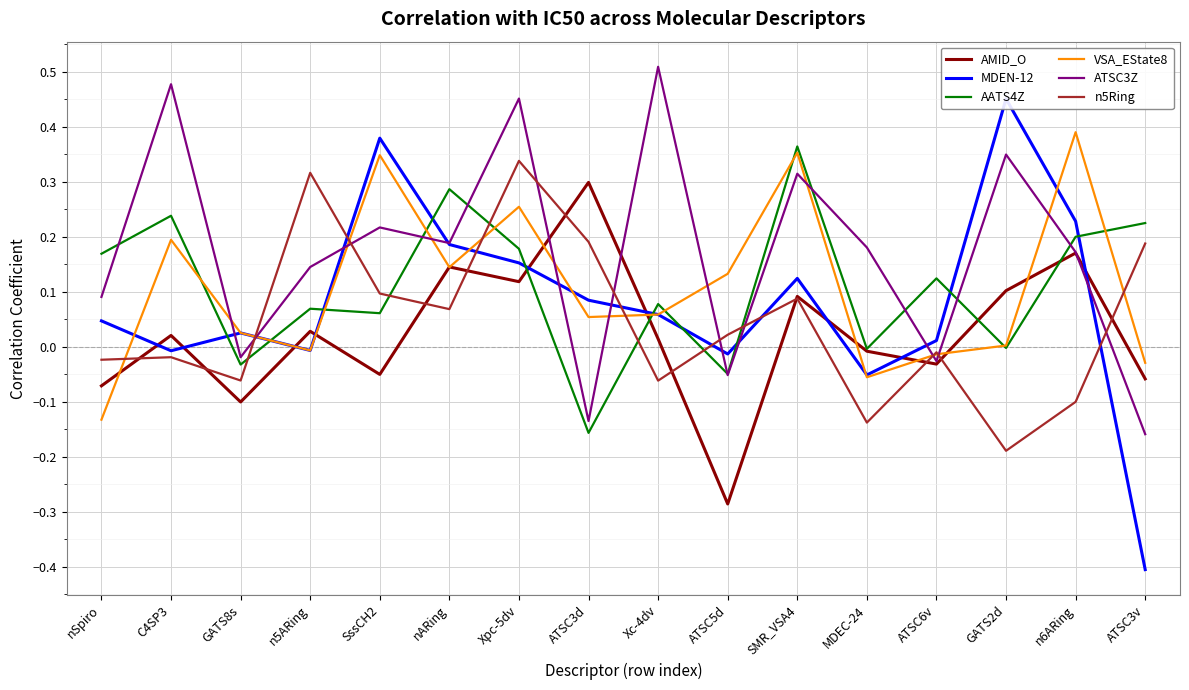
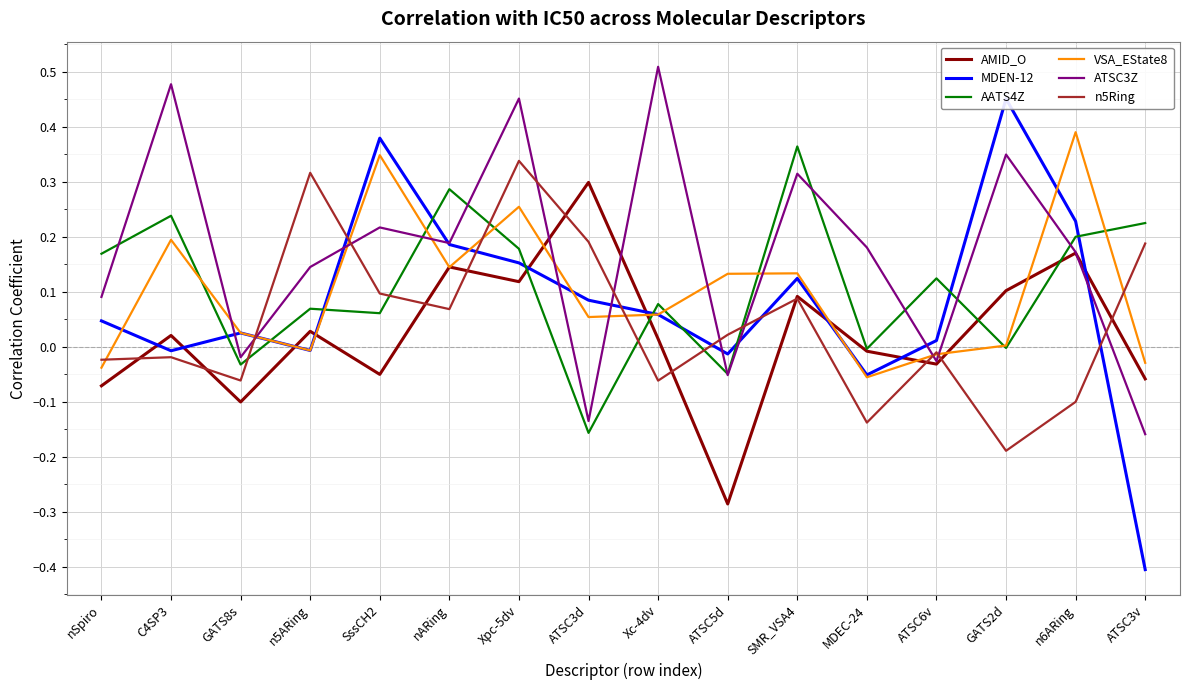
  {
    "AMID_O": {
      "nSpiro": -0.07,
      "C4SP3": 0.02,
      "GATS8s": -0.10,
      "n5ARing": 0.03,
      "SssCH2": -0.05,
      "Xpc-5dv": 0.12,
      "ATSC3d": 0.30,
      "Xc-4dv": 0.01,
      "ATSC5d": -0.29,
      "ATSC6v": -0.03,
      "GATS2d": 0.10,
      "ATSC3v": -0.06
    },
    "MDEN-12": {
      "nSpiro": 0.05,
      "C4SP3": -0.01,
      "SssCH2": 0.38,
      "Xpc-5dv": 0.15,
      "ATSC3d": 0.08,
      "ATSC5d": -0.01,
      "SMR_VSA4": 0.12,
      "ATSC6v": 0.01,
      "n6ARing": 0.23,
      "ATSC3v": -0.40
    },
    "AATS4Z": {
      "nSpiro": 0.17,
      "C4SP3": 0.24,
      "GATS8s": -0.03,
      "n5ARing": 0.07,
      "SssCH2": 0.06,
      "nARing": 0.29,
      "Xpc-5dv": 0.18,
      "ATSC3d": -0.16,
      "Xc-4dv": 0.08,
      "SMR_VSA4": 0.36,
      "ATSC6v": 0.12,
      "n6ARing": 0.20,
      "ATSC3v": 0.22
    },
    "VSA_EState8": {
-     "nSpiro": -0.13,
+     "nSpiro": -0.04,
      "C4SP3": 0.19,
      "SssCH2": 0.35,
      "Xpc-5dv": 0.25,
      "ATSC3d": 0.05,
      "ATSC5d": 0.13,
-     "SMR_VSA4": 0.35,
+     "SMR_VSA4": 0.13,
      "n6ARing": 0.39,
      "ATSC3v": -0.03
    },
    "ATSC3Z": {
      "nSpiro": 0.09,
      "C4SP3": 0.48,
      "GATS8s": -0.02,
      "n5ARing": 0.14,
      "SssCH2": 0.22,
      "Xpc-5dv": 0.45,
      "ATSC3d": -0.14,
      "Xc-4dv": 0.51,
      "SMR_VSA4": 0.31,
      "MDEC-24": 0.18,
      "ATSC6v": -0.03,
      "GATS2d": 0.35,
      "ATSC3v": -0.16
    },
    "n5Ring": {
      "nSpiro": -0.02,
      "C4SP3": -0.02,
      "GATS8s": -0.06,
      "n5ARing": 0.32,
      "SssCH2": 0.10,
      "nARing": 0.07,
      "Xpc-5dv": 0.34,
      "ATSC3d": 0.19,
      "Xc-4dv": -0.06,
      "ATSC5d": 0.02,
      "MDEC-24": -0.14,
      "GATS2d": -0.19,
      "n6ARing": -0.10,
      "ATSC3v": 0.19
    }
  }
